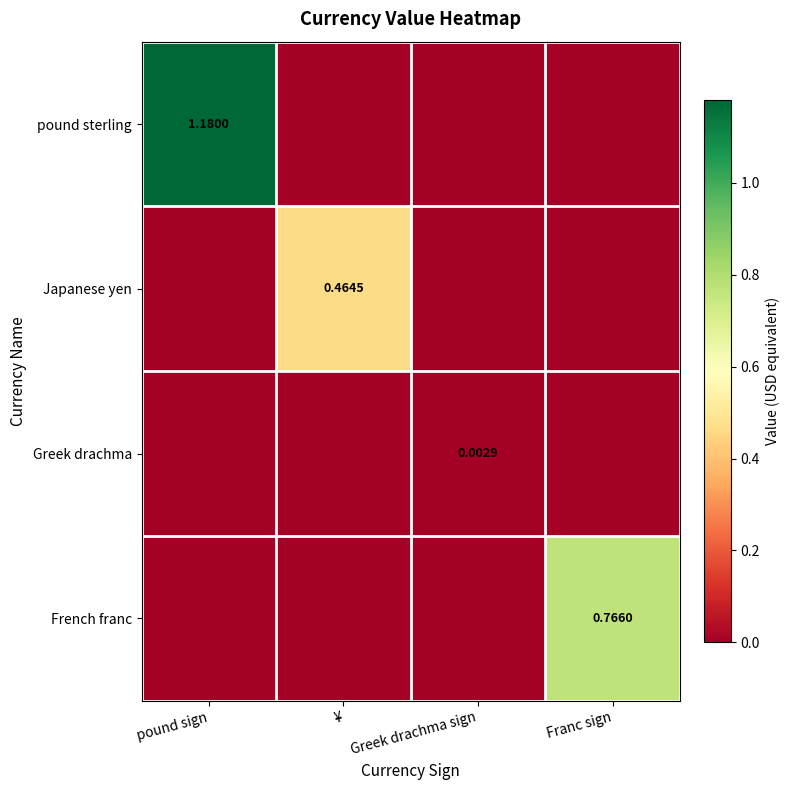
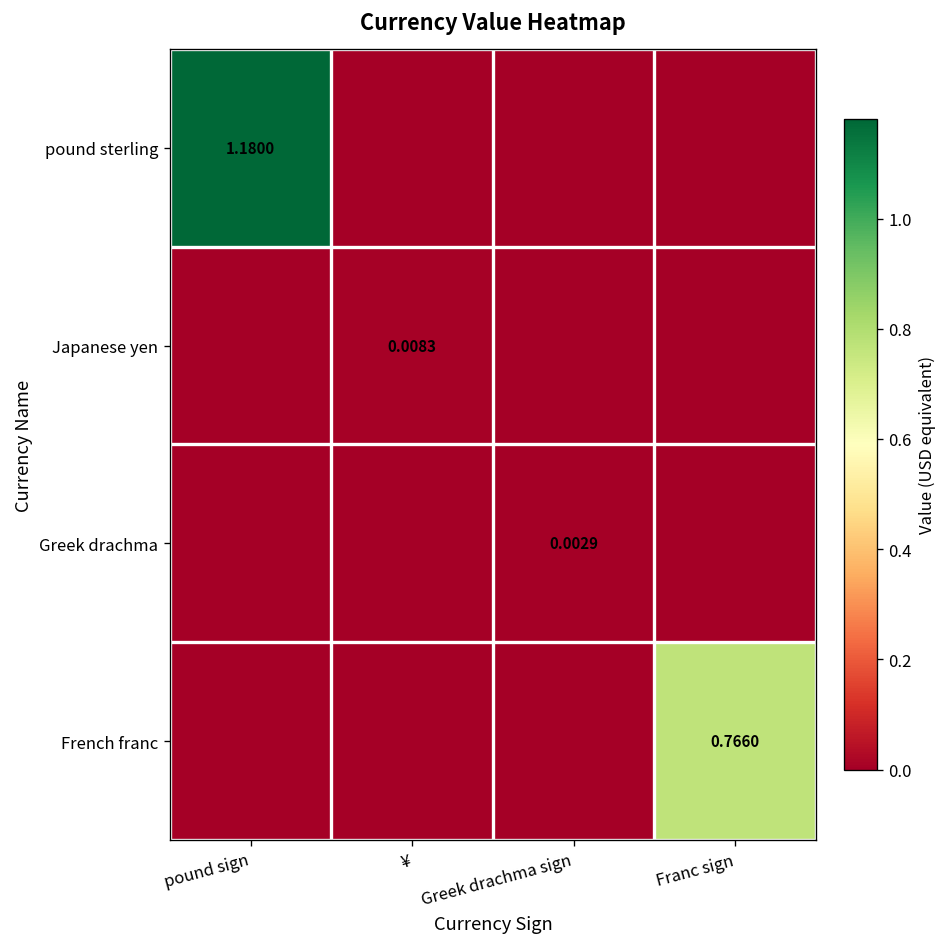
  {
    "pound sterling": {
      "pound sign": 1.1800
    },
    "Japanese yen": {
-     "¥": 0.4645
+     "¥": 0.0083
    },
    "Greek drachma": {
      "Greek drachma sign": 0.0029
    },
    "French franc": {
      "Franc sign": 0.7660
    }
  }
